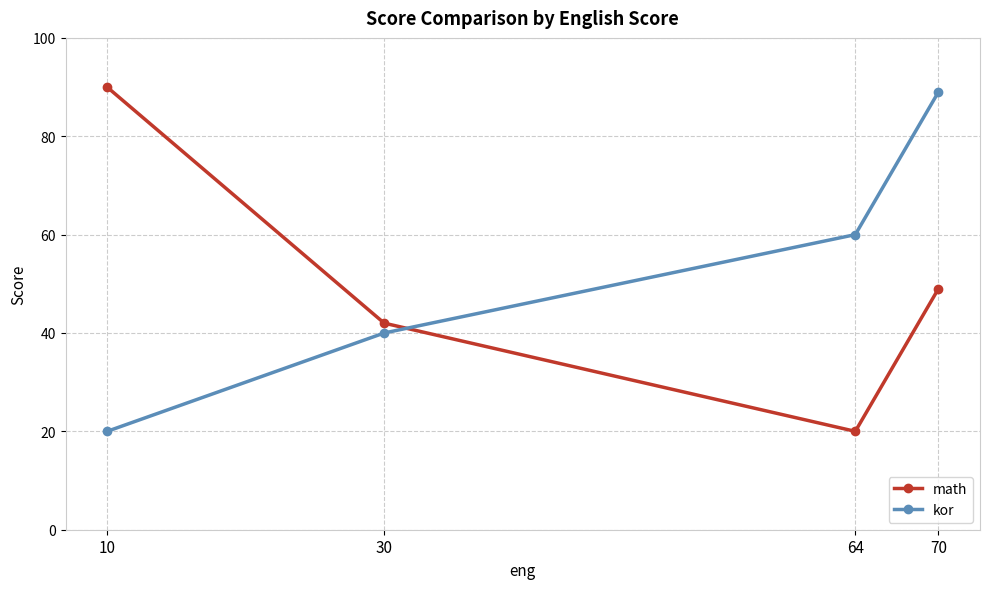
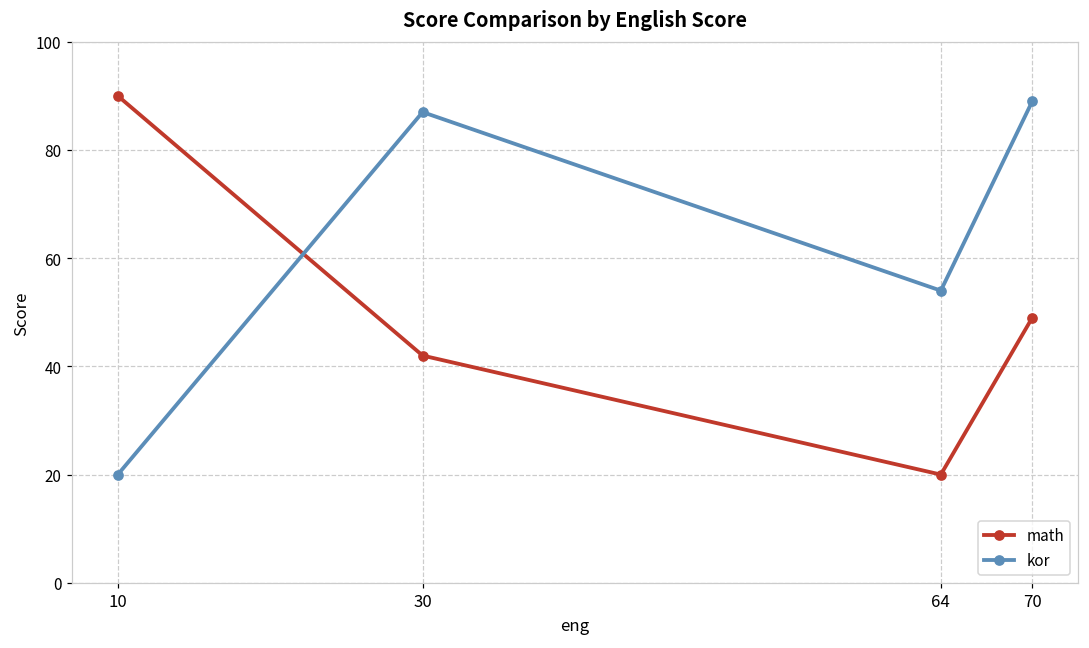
  {
    "math": {
      "10": 90,
      "30": 42,
      "64": 20,
      "70": 49
    },
    "kor": {
      "10": 20,
-     "30": 40,
-     "64": 60,
+     "30": 87,
+     "64": 54,
      "70": 89
    }
  }
